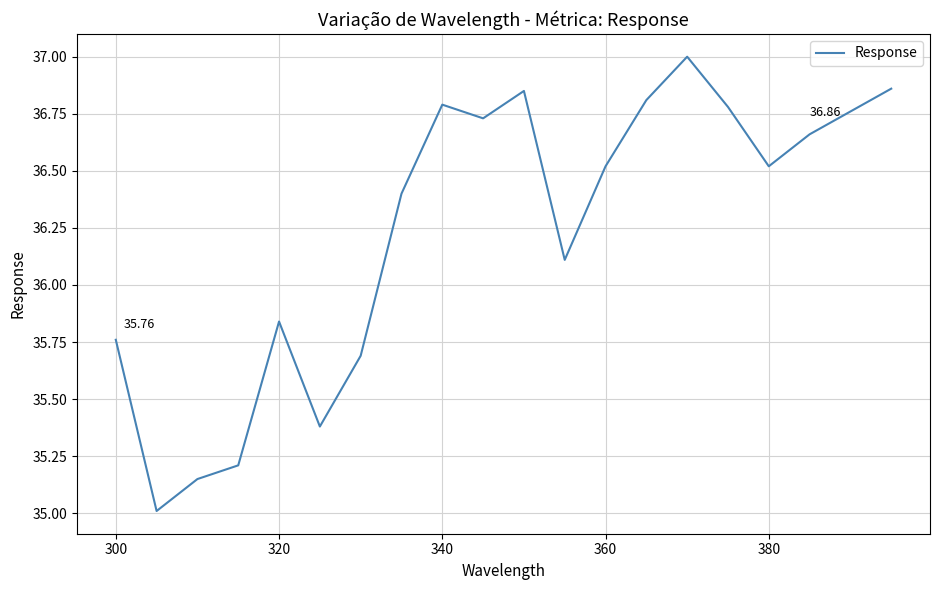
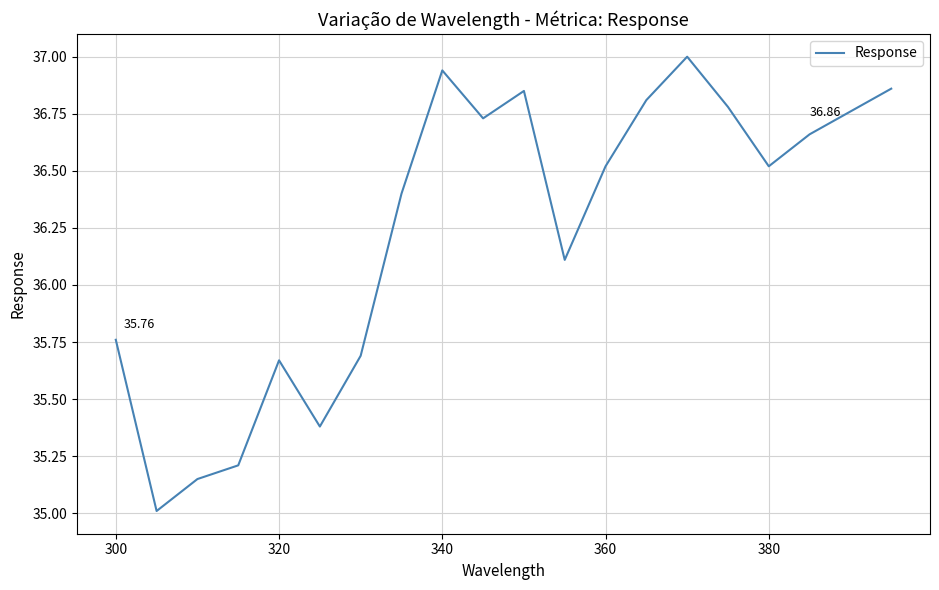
  {
-   "320": 35.84,
-   "340": 36.79,
+   "320": 35.67,
+   "340": 36.94,
    "360": 36.52,
    "380": 36.52
  }
